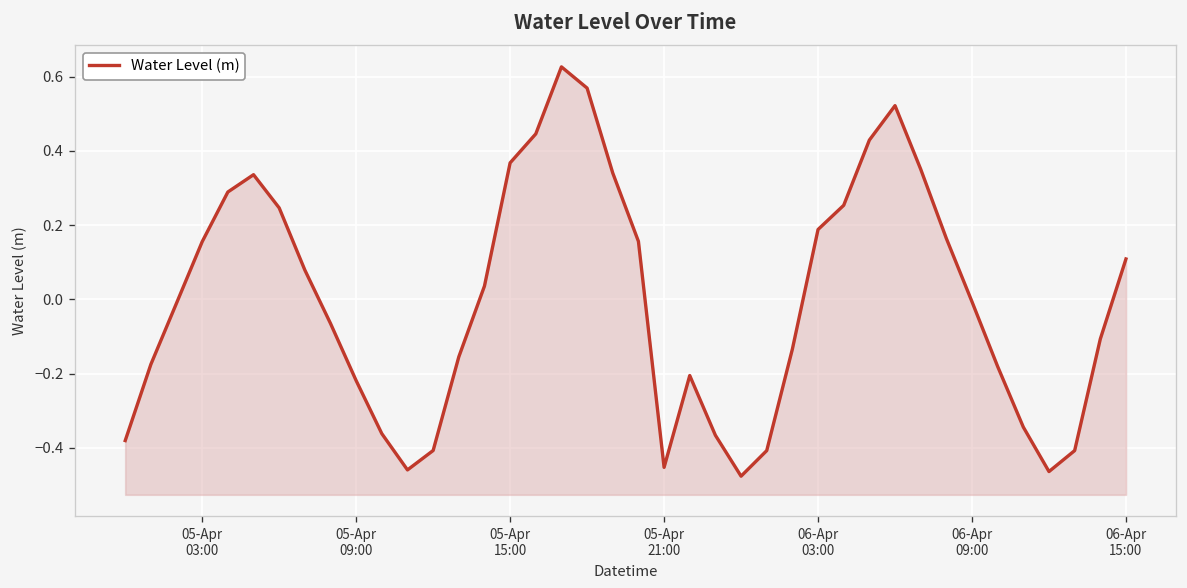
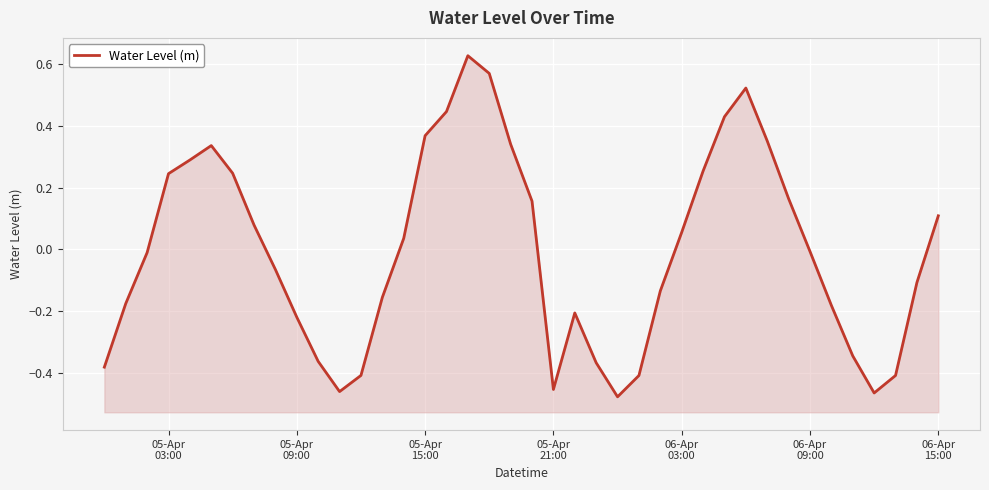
  {
-   "05-Apr 03:00": 0.16,
+   "05-Apr 03:00": 0.24,
    "05-Apr 09:00": -0.22,
    "05-Apr 15:00": 0.37,
    "05-Apr 21:00": -0.45,
-   "06-Apr 03:00": 0.19,
+   "06-Apr 03:00": 0.06,
    "06-Apr 09:00": -0.01,
    "06-Apr 15:00": 0.11
  }
